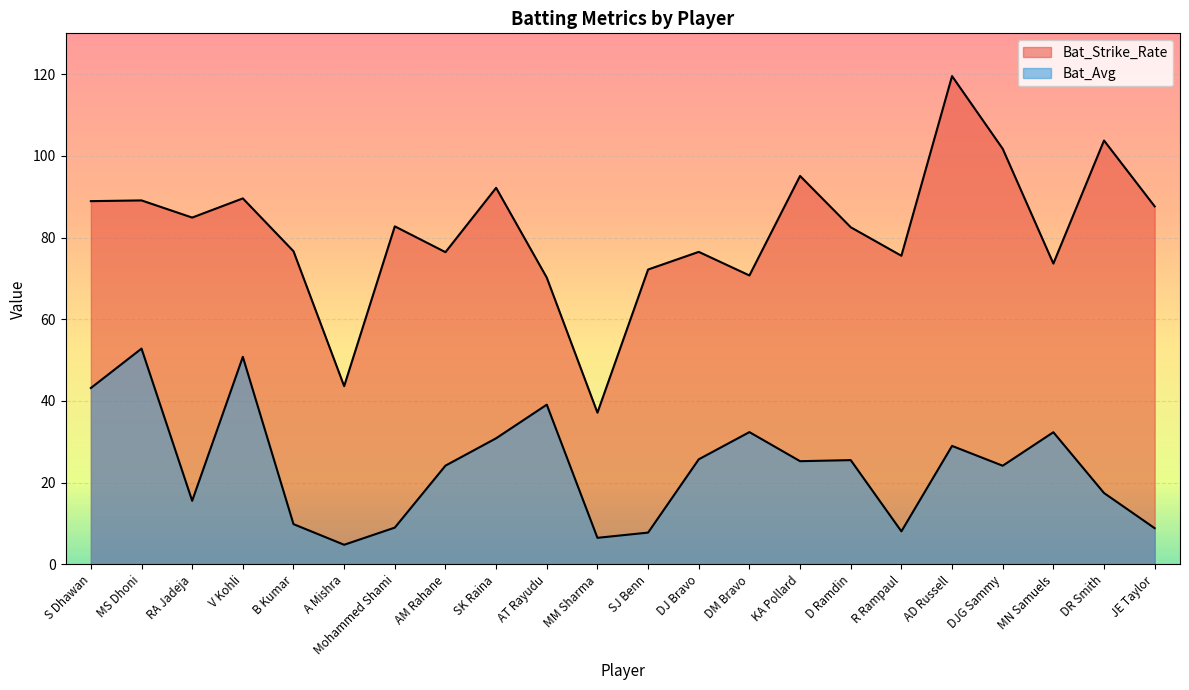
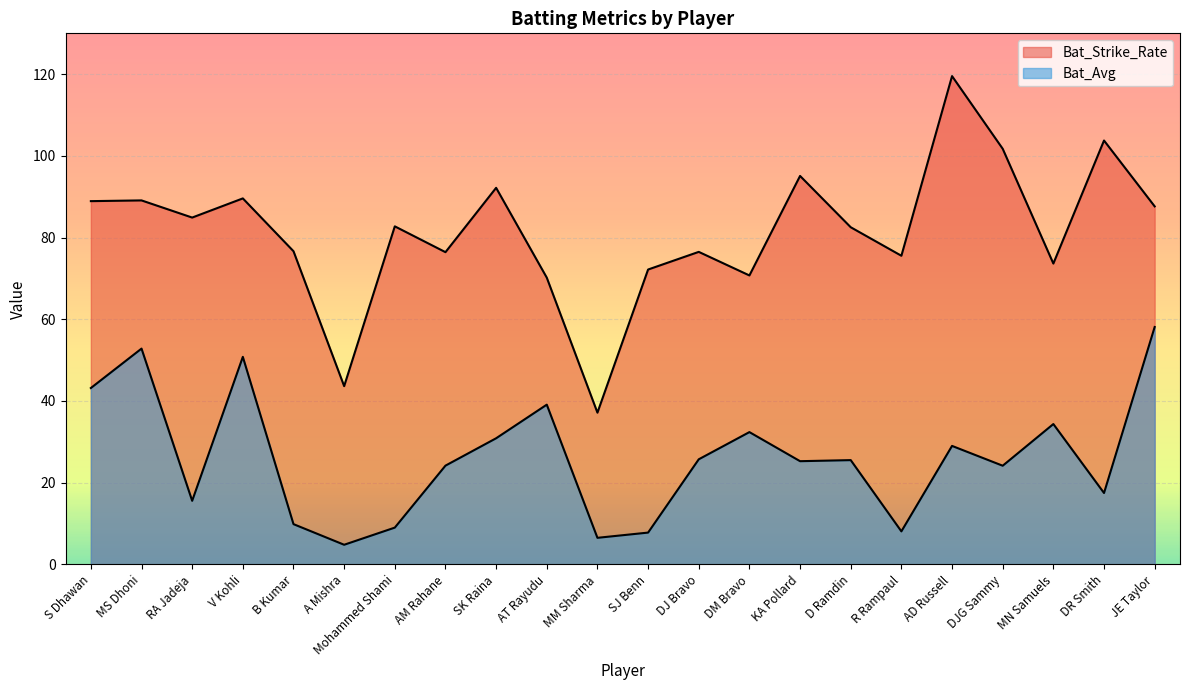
  {
    "Bat_Strike_Rate": {
      "S Dhawan": 89,
      "MS Dhoni": 89,
      "RA Jadeja": 85,
      "V Kohli": 90,
      "B Kumar": 77,
      "A Mishra": 44,
      "Mohammed Shami": 83,
      "AM Rahane": 76,
      "SK Raina": 92,
      "AT Rayudu": 70,
      "MM Sharma": 37,
      "SJ Benn": 72,
      "DJ Bravo": 77,
      "DM Bravo": 71,
      "KA Pollard": 95,
      "D Ramdin": 83,
      "R Rampaul": 76,
      "AD Russell": 120,
      "DJG Sammy": 102,
      "MN Samuels": 74,
      "DR Smith": 104,
      "JE Taylor": 88
    },
    "Bat_Avg": {
      "S Dhawan": 43,
      "MS Dhoni": 53,
      "RA Jadeja": 16,
      "V Kohli": 51,
      "B Kumar": 10,
      "A Mishra": 5,
      "Mohammed Shami": 9,
      "AM Rahane": 24,
      "SK Raina": 31,
      "AT Rayudu": 39,
      "MM Sharma": 7,
      "SJ Benn": 8,
      "DJ Bravo": 26,
      "DM Bravo": 32,
      "KA Pollard": 25,
      "D Ramdin": 26,
      "R Rampaul": 8,
      "AD Russell": 29,
      "DJG Sammy": 24,
-     "MN Samuels": 32,
+     "MN Samuels": 34,
      "DR Smith": 17,
-     "JE Taylor": 9
+     "JE Taylor": 58
    }
  }
